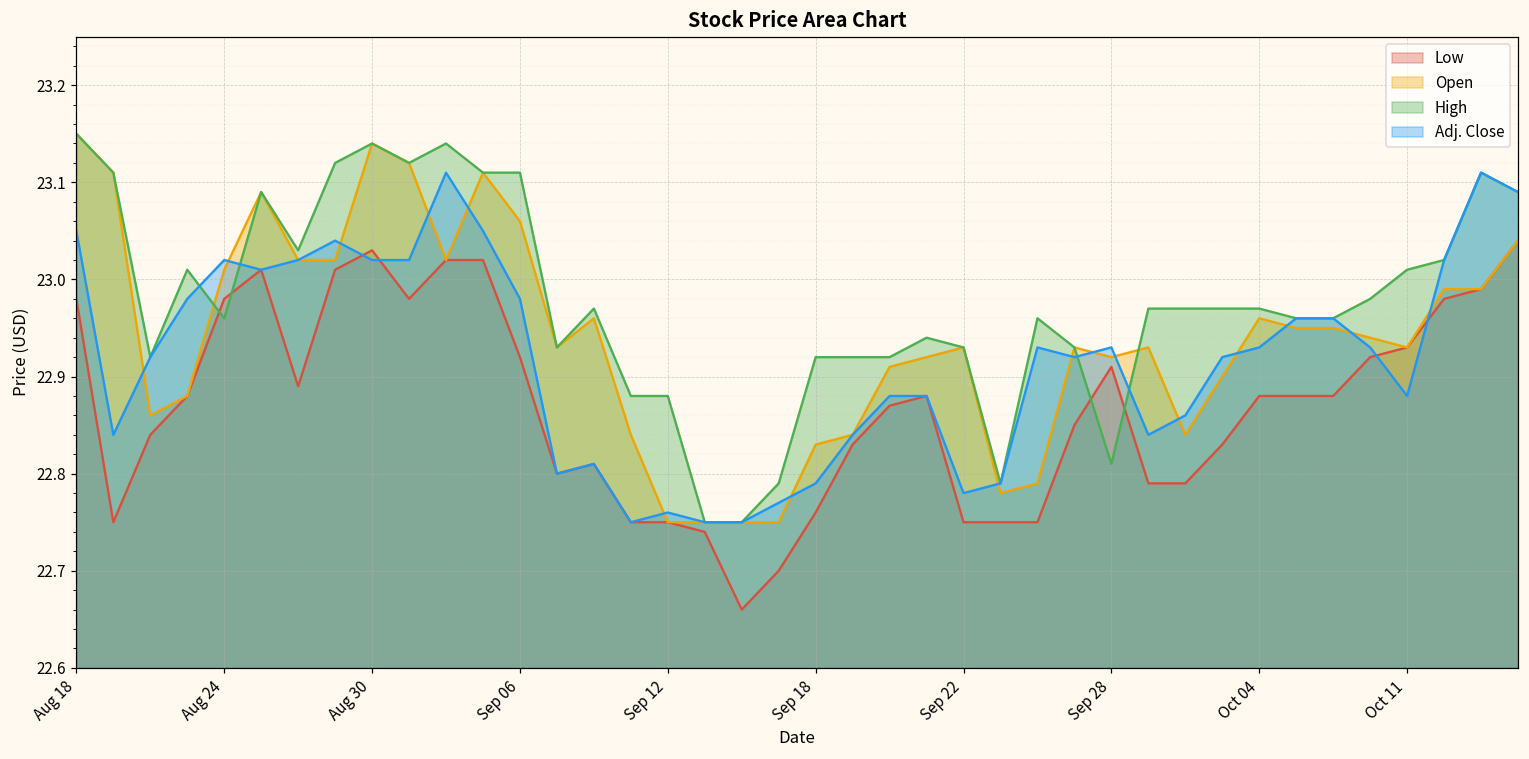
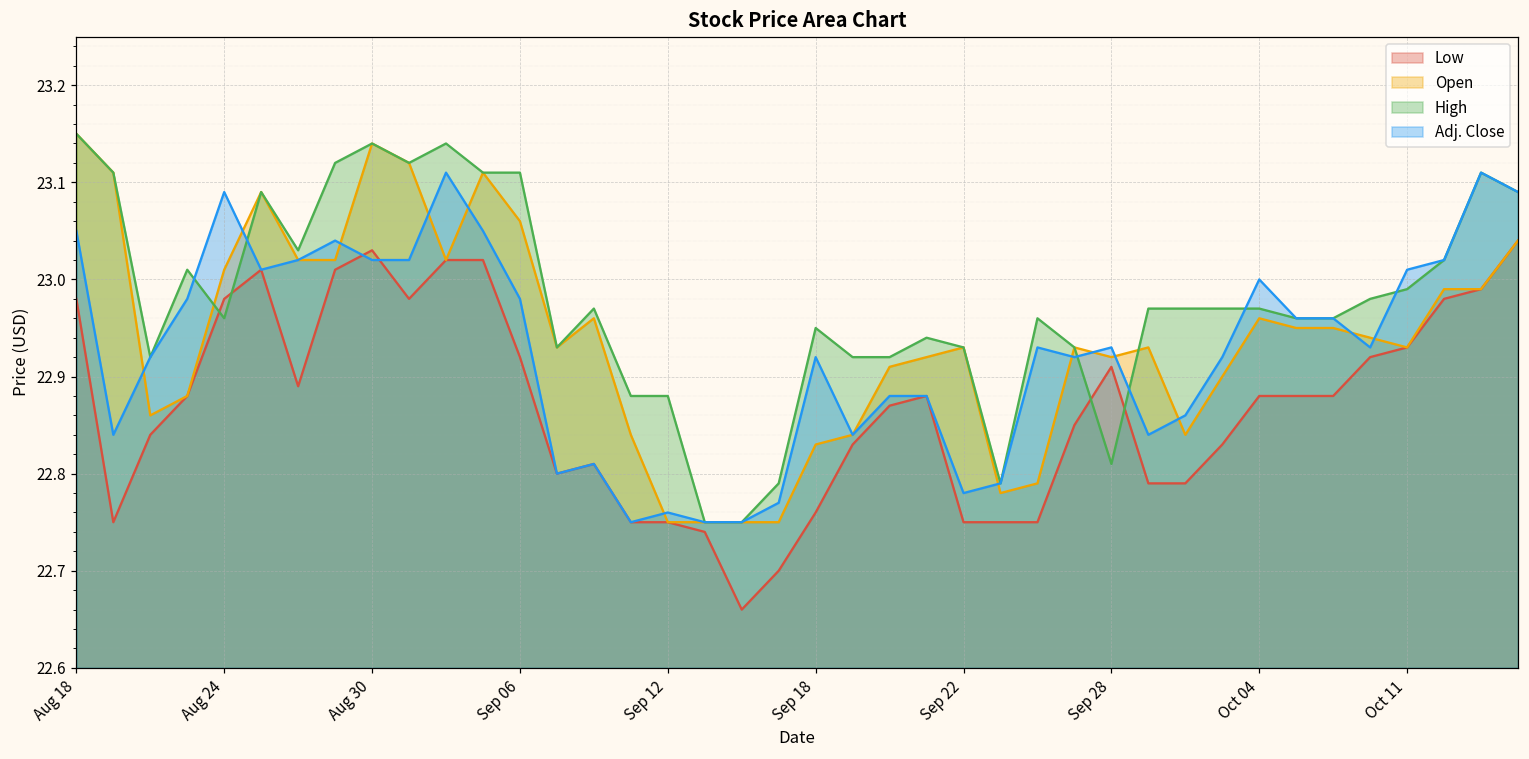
  {
    "High": {
      "Aug 24": 22.96,
      "Sep 06": 23.11,
      "Sep 12": 22.88,
-     "Sep 18": 22.92,
+     "Sep 18": 22.95,
      "Sep 28": 22.81,
      "Oct 04": 22.97,
-     "Oct 11": 23.01
+     "Oct 11": 22.99
    },
    "Adj. Close": {
      "Aug 18": 23.05,
-     "Aug 24": 23.02,
+     "Aug 24": 23.09,
      "Aug 30": 23.02,
      "Sep 06": 22.98,
      "Sep 12": 22.76,
-     "Sep 18": 22.79,
+     "Sep 18": 22.92,
      "Sep 22": 22.78,
      "Sep 28": 22.93,
-     "Oct 04": 22.93,
-     "Oct 11": 22.88
+     "Oct 04": 23.00,
+     "Oct 11": 23.01
    }
  }
